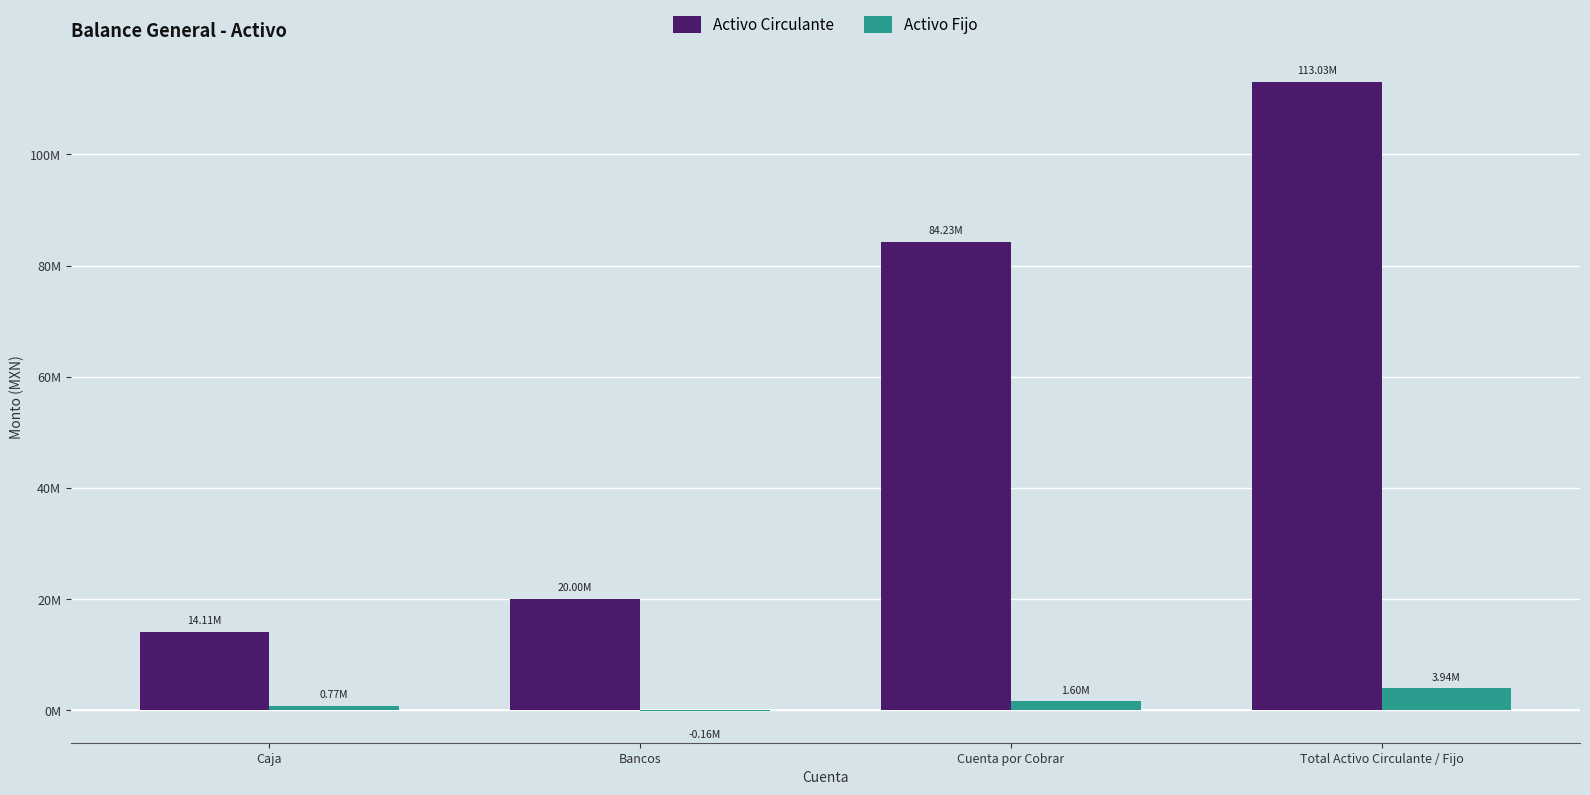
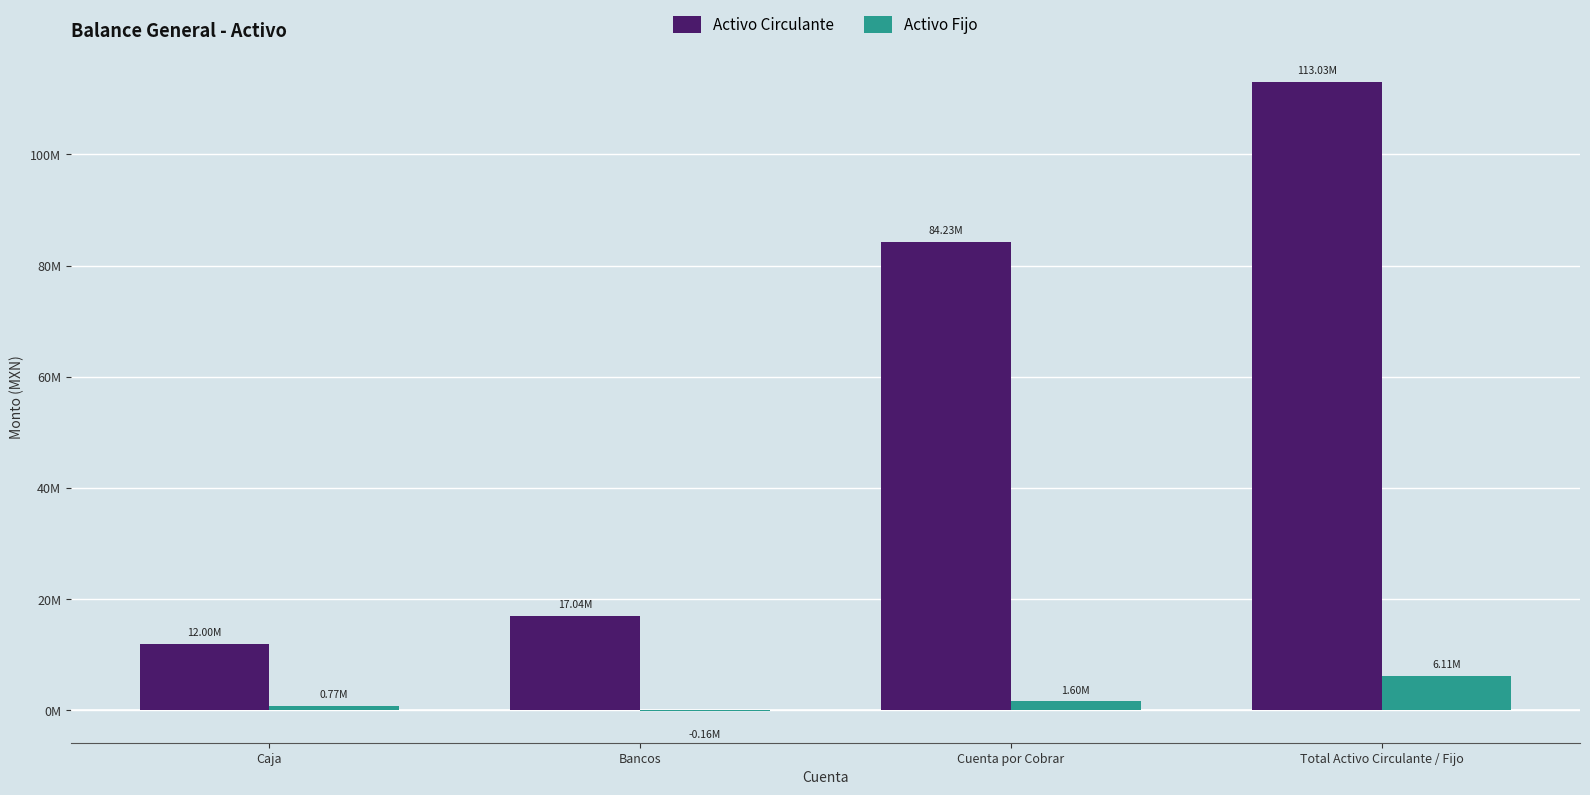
  {
    "Activo Circulante": {
-     "Caja": "14.11M",
-     "Bancos": "20.00M",
+     "Caja": "12.00M",
+     "Bancos": "17.04M",
      "Cuenta por Cobrar": "84.23M",
      "Total Activo Circulante / Fijo": "113.03M"
    },
    "Activo Fijo": {
      "Caja": "0.77M",
      "Bancos": "-0.16M",
      "Cuenta por Cobrar": "1.60M",
-     "Total Activo Circulante / Fijo": "3.94M"
+     "Total Activo Circulante / Fijo": "6.11M"
    }
  }
